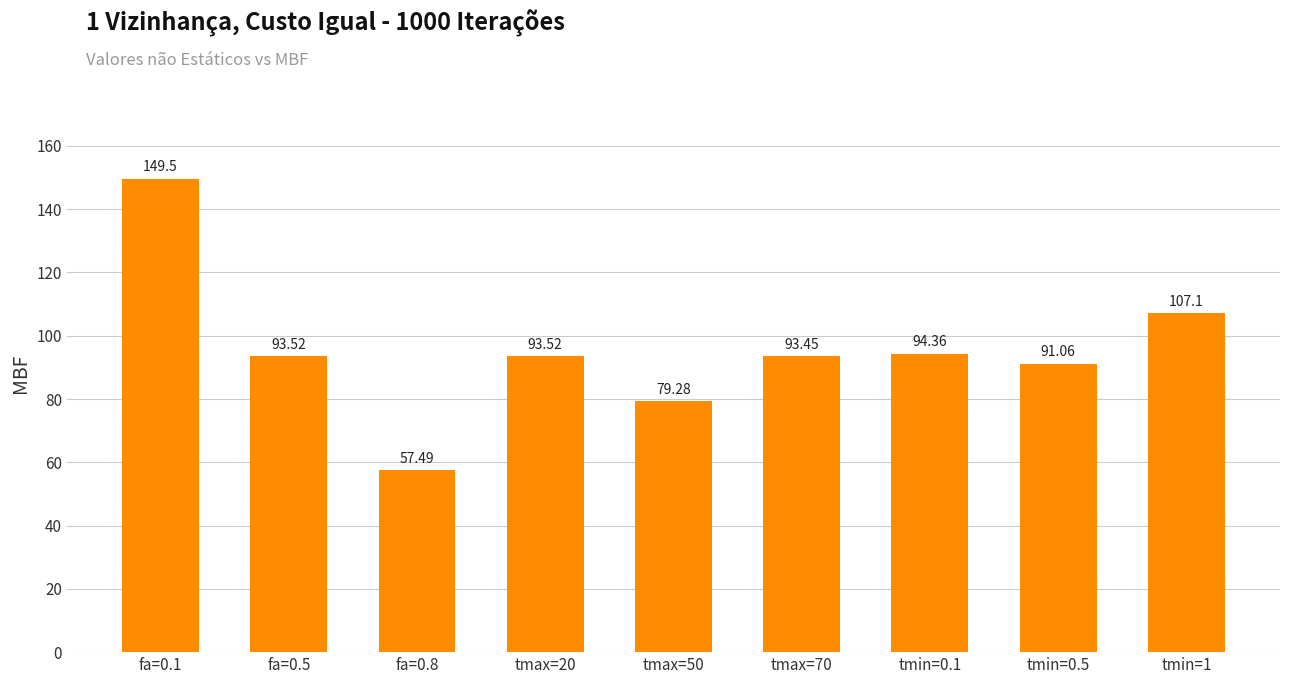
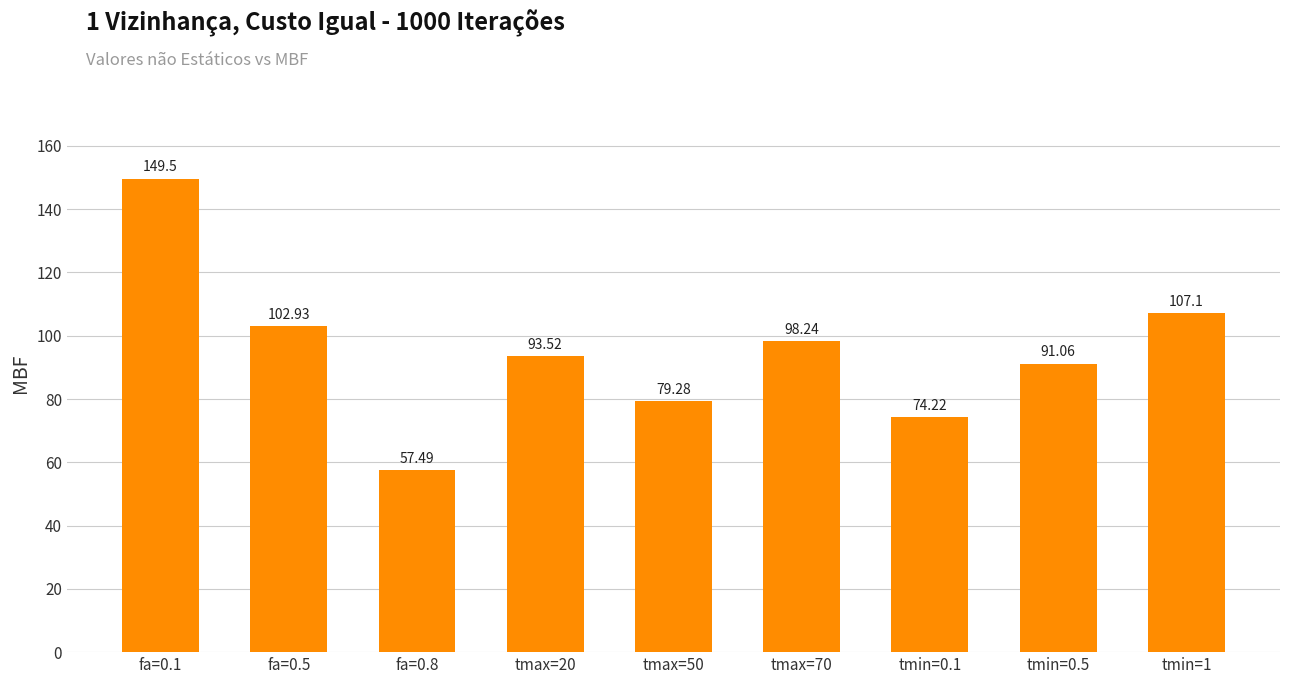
  {
    "fa=0.1": 149.5,
-   "fa=0.5": 93.52,
+   "fa=0.5": 102.93,
    "fa=0.8": 57.49,
    "tmax=20": 93.52,
    "tmax=50": 79.28,
-   "tmax=70": 93.45,
-   "tmin=0.1": 94.36,
+   "tmax=70": 98.24,
+   "tmin=0.1": 74.22,
    "tmin=0.5": 91.06,
    "tmin=1": 107.1
  }
